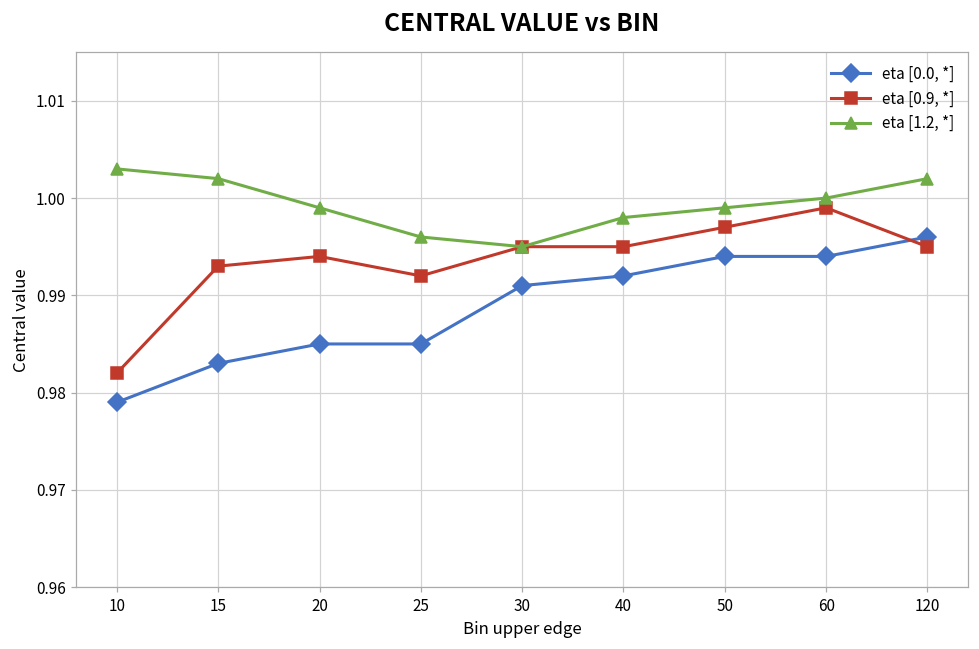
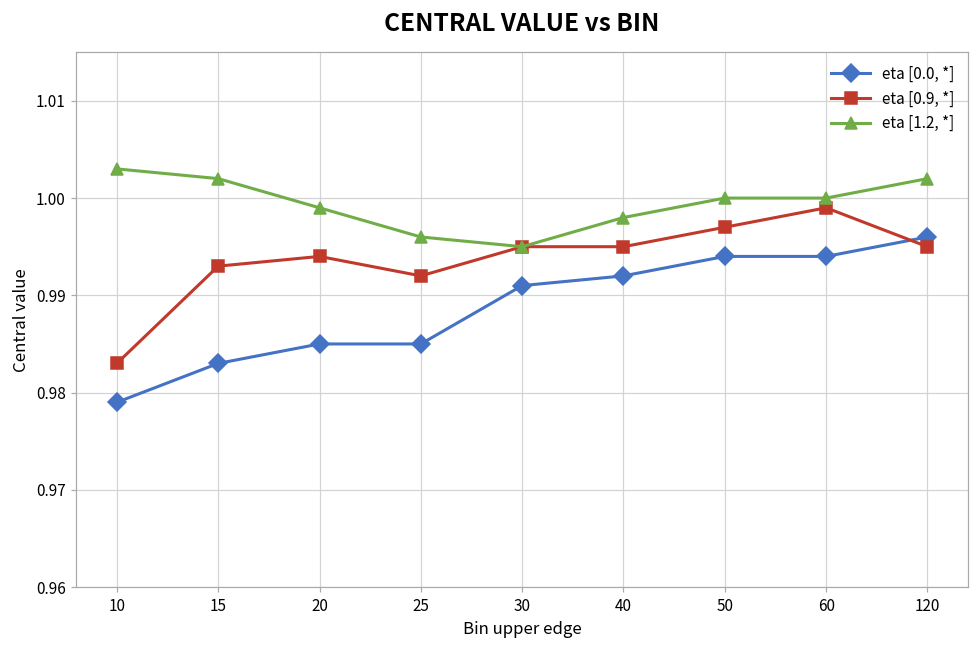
  {
    "eta [0.0, *]": {
      "10": 0.979,
      "15": 0.983,
      "20": 0.985,
      "25": 0.985,
      "30": 0.991,
      "40": 0.992,
      "50": 0.994,
      "60": 0.994,
      "120": 0.996
    },
    "eta [0.9, *]": {
-     "10": 0.982,
+     "10": 0.983,
      "15": 0.993,
      "20": 0.994,
      "25": 0.992,
      "40": 0.995,
      "50": 0.997,
      "60": 0.999,
      "120": 0.995
    },
    "eta [1.2, *]": {
      "10": 1.003,
      "15": 1.002,
      "20": 0.999,
      "25": 0.996,
      "40": 0.998,
-     "50": 0.999,
+     "50": 1.000,
      "60": 1.000,
      "120": 1.002
    }
  }
